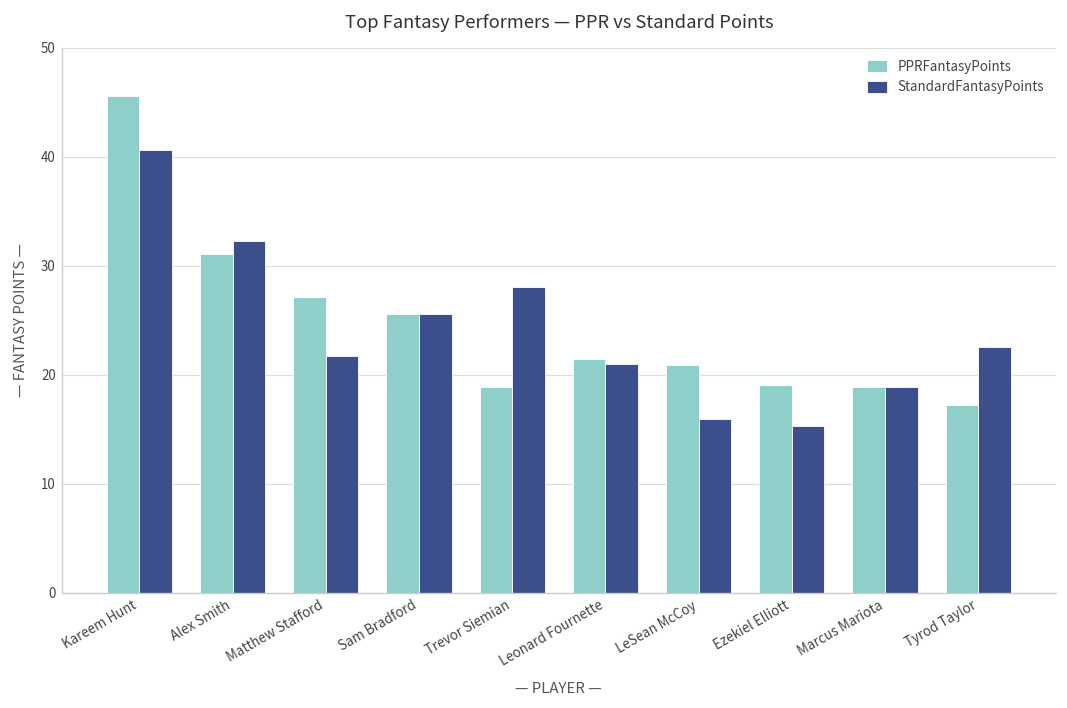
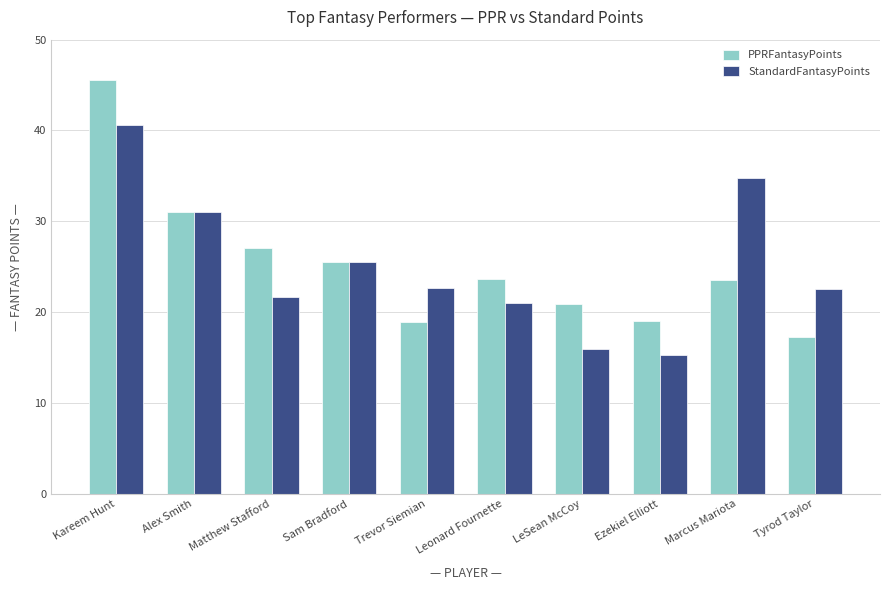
  {
    "PPRFantasyPoints": {
      "Kareem Hunt": 46,
      "Alex Smith": 31,
      "Matthew Stafford": 27,
      "Sam Bradford": 26,
      "Trevor Siemian": 19,
-     "Leonard Fournette": 21,
+     "Leonard Fournette": 24,
      "LeSean McCoy": 21,
      "Ezekiel Elliott": 19,
-     "Marcus Mariota": 19,
+     "Marcus Mariota": 24,
      "Tyrod Taylor": 17
    },
    "StandardFantasyPoints": {
      "Kareem Hunt": 41,
-     "Alex Smith": 32,
+     "Alex Smith": 31,
      "Matthew Stafford": 22,
      "Sam Bradford": 26,
-     "Trevor Siemian": 28,
+     "Trevor Siemian": 23,
      "Leonard Fournette": 21,
      "LeSean McCoy": 16,
      "Ezekiel Elliott": 15,
-     "Marcus Mariota": 19,
+     "Marcus Mariota": 35,
      "Tyrod Taylor": 23
    }
  }
